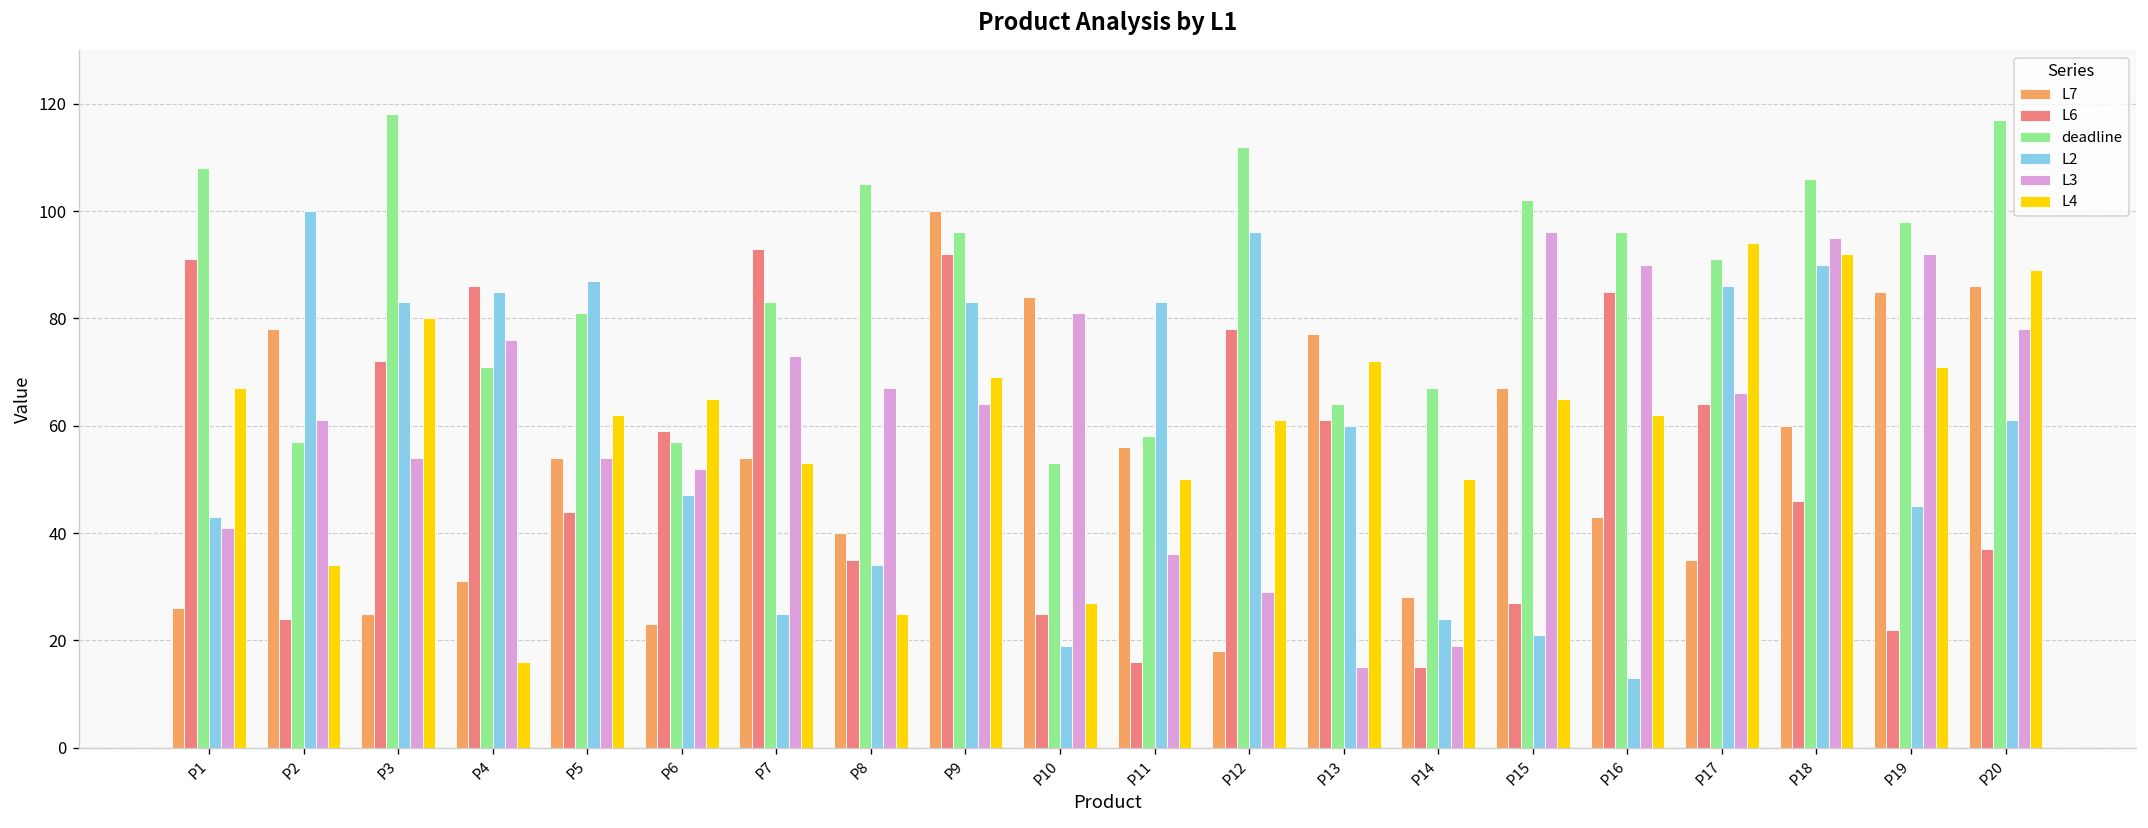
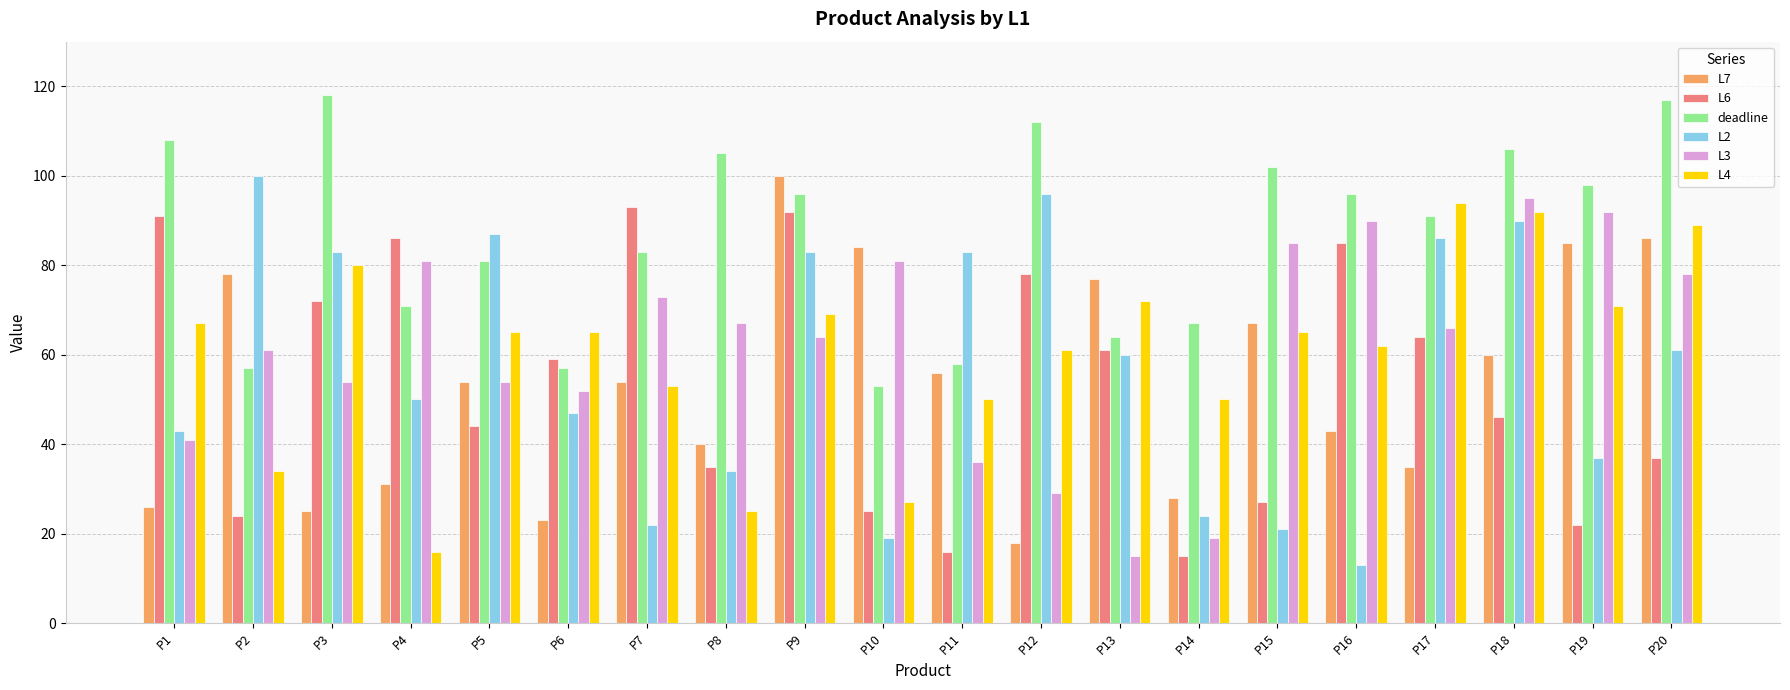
  {
    "deadline": {
      "P1": 108,
      "P2": 57,
      "P3": 118,
      "P4": 71,
      "P5": 81,
      "P6": 57,
      "P7": 83,
      "P8": 105,
      "P9": 96,
      "P10": 53,
      "P11": 58,
      "P12": 112,
      "P13": 64,
      "P14": 67,
      "P15": 102,
      "P16": 96,
      "P17": 91,
      "P18": 106,
      "P19": 98,
      "P20": 117
    },
    "L2": {
      "P1": 43,
      "P2": 100,
      "P3": 83,
-     "P4": 85,
+     "P4": 50,
      "P5": 87,
      "P6": 47,
-     "P7": 25,
+     "P7": 22,
      "P8": 34,
      "P9": 83,
      "P10": 19,
      "P11": 83,
      "P12": 96,
      "P13": 60,
      "P14": 24,
      "P15": 21,
      "P16": 13,
      "P17": 86,
      "P18": 90,
-     "P19": 45,
+     "P19": 37,
      "P20": 61
    },
    "L3": {
      "P1": 41,
      "P2": 61,
      "P3": 54,
-     "P4": 76,
+     "P4": 81,
      "P5": 54,
      "P6": 52,
      "P7": 73,
      "P8": 67,
      "P9": 64,
      "P10": 81,
      "P11": 36,
      "P12": 29,
      "P13": 15,
      "P14": 19,
-     "P15": 96,
+     "P15": 85,
      "P16": 90,
      "P17": 66,
      "P18": 95,
      "P19": 92,
      "P20": 78
    },
    "L4": {
      "P1": 67,
      "P2": 34,
      "P3": 80,
      "P4": 16,
-     "P5": 62,
+     "P5": 65,
      "P6": 65,
      "P7": 53,
      "P8": 25,
      "P9": 69,
      "P10": 27,
      "P11": 50,
      "P12": 61,
      "P13": 72,
      "P14": 50,
      "P15": 65,
      "P16": 62,
      "P17": 94,
      "P18": 92,
      "P19": 71,
      "P20": 89
    }
  }
